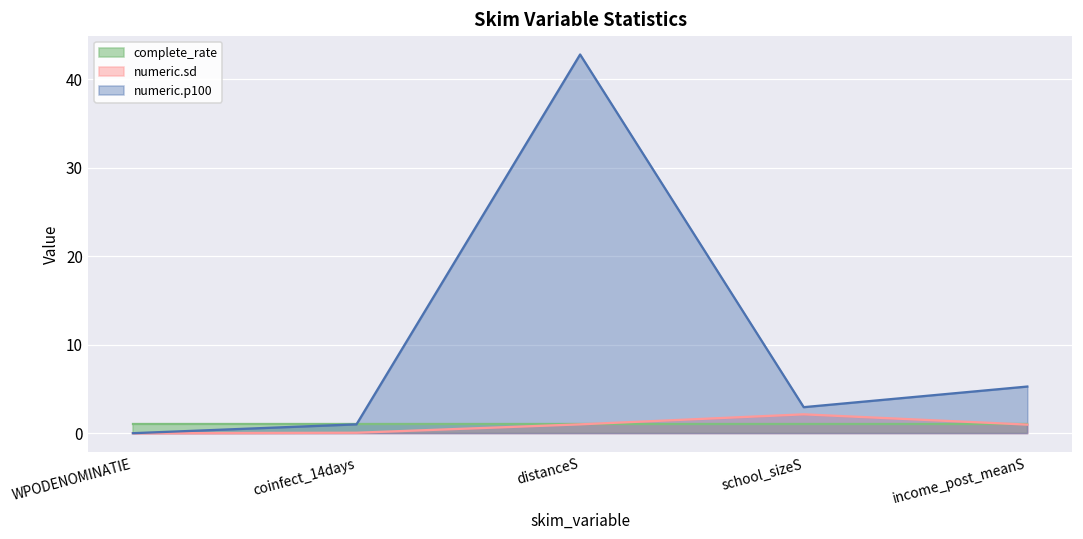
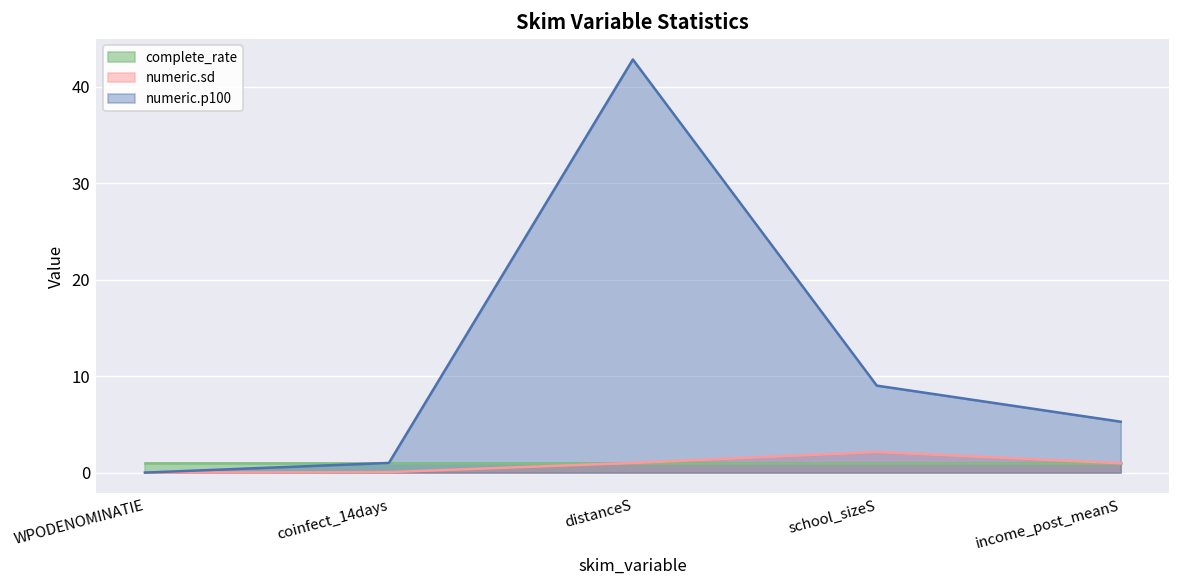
  {
    "complete_rate": {
      "WPODENOMINATIE": 1,
      "school_sizeS": 1
    },
    "numeric.sd": {
      "coinfect_14days": 0,
      "school_sizeS": 2
    },
    "numeric.p100": {
      "distanceS": 43,
-     "school_sizeS": 3,
+     "school_sizeS": 9,
      "income_post_meanS": 5
    }
  }
